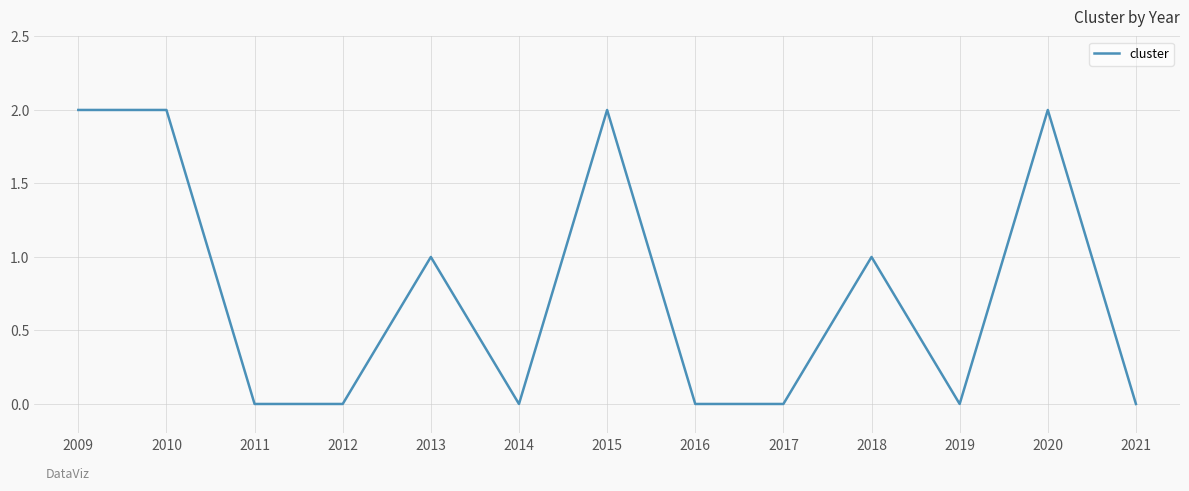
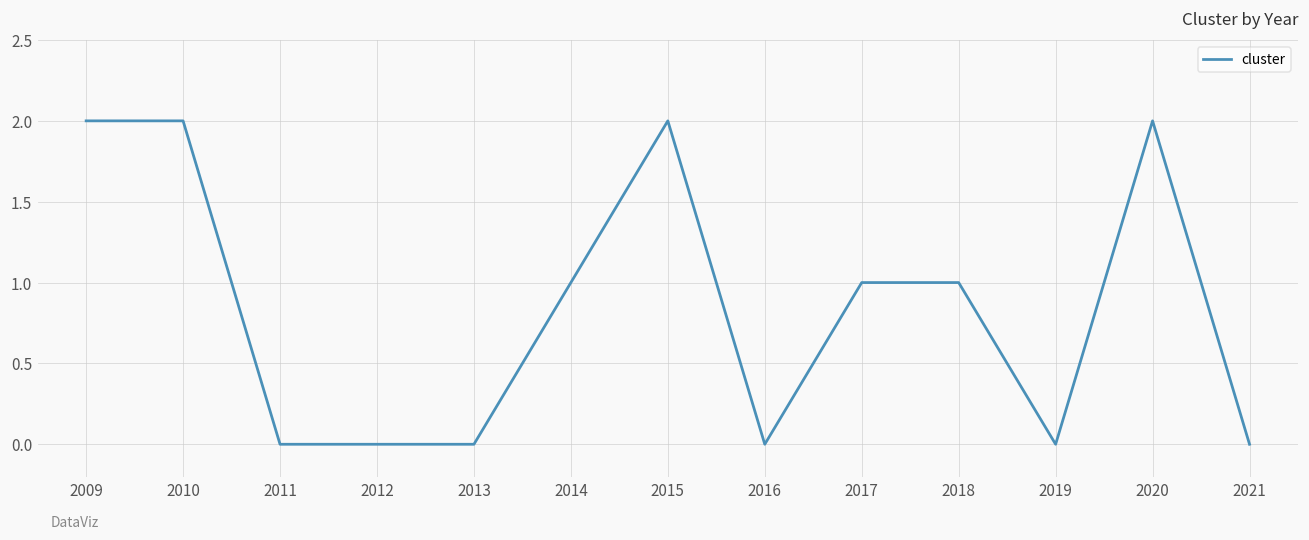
  {
    "2009": 2,
    "2010": 2,
    "2011": 0,
    "2012": 0,
-   "2013": 1,
-   "2014": 0,
+   "2013": 0,
+   "2014": 1,
    "2015": 2,
    "2016": 0,
-   "2017": 0,
+   "2017": 1,
    "2018": 1,
    "2019": 0,
    "2020": 2,
    "2021": 0
  }
